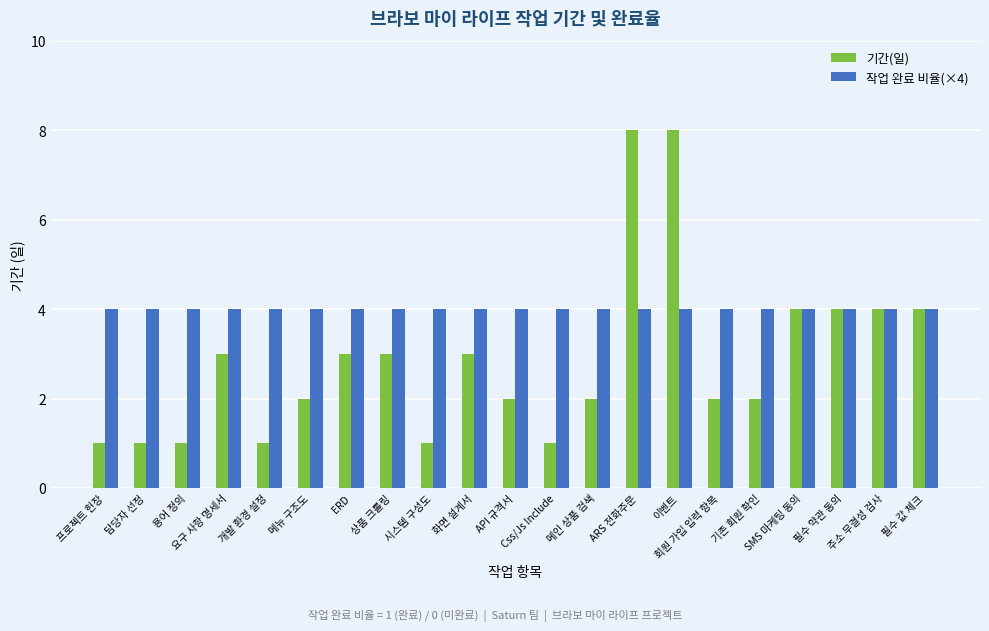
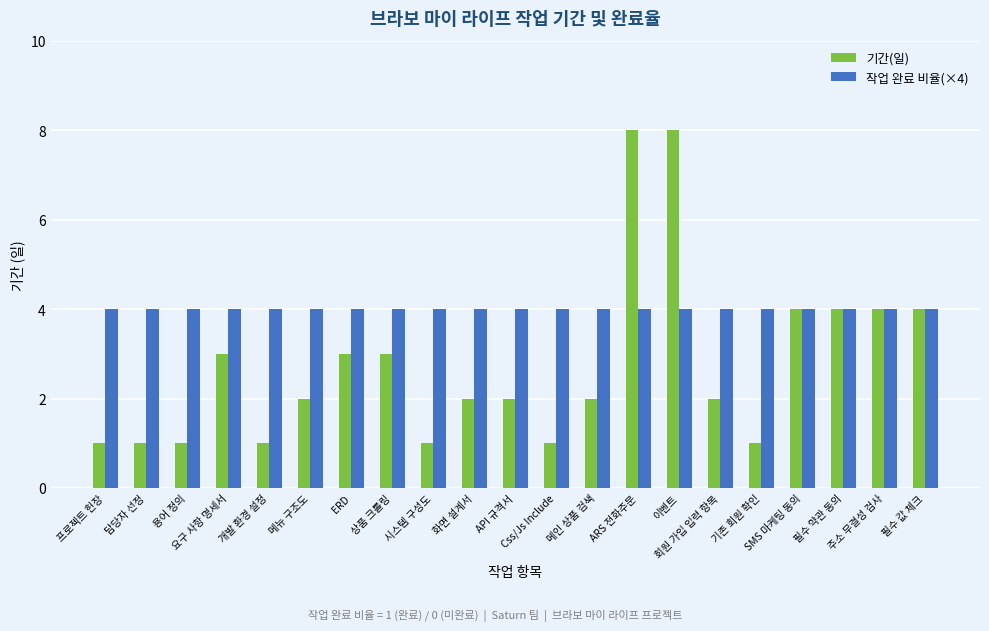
  {
    "기간(일)": {
      "프로젝트 헌장": 1,
      "담당자 선정": 1,
      "용어 정의": 1,
      "요구 사항 명세서": 3,
      "개발 환경 설정": 1,
      "메뉴 구조도": 2,
      "ERD": 3,
      "상품 크롤링": 3,
      "시스템 구성도": 1,
-     "화면 설계서": 3,
+     "화면 설계서": 2,
      "API 규격서": 2,
      "Css/Js Include": 1,
      "메인 상품 검색": 2,
      "ARS 전화주문": 8,
      "이벤트": 8,
      "회원 가입 입력 항목": 2,
-     "기존 회원 확인": 2,
+     "기존 회원 확인": 1,
      "SMS 마케팅 동의": 4,
      "필수 약관 동의": 4,
      "주소 무결성 검사": 4,
      "필수 값 체크": 4
    },
    "작업 완료 비율(×4)": {
      "프로젝트 헌장": 4,
      "담당자 선정": 4,
      "용어 정의": 4,
      "요구 사항 명세서": 4,
      "개발 환경 설정": 4,
      "메뉴 구조도": 4,
      "ERD": 4,
      "상품 크롤링": 4,
      "시스템 구성도": 4,
      "화면 설계서": 4,
      "API 규격서": 4,
      "Css/Js Include": 4,
      "메인 상품 검색": 4,
      "ARS 전화주문": 4,
      "이벤트": 4,
      "회원 가입 입력 항목": 4,
      "기존 회원 확인": 4,
      "SMS 마케팅 동의": 4,
      "필수 약관 동의": 4,
      "주소 무결성 검사": 4,
      "필수 값 체크": 4
    }
  }
